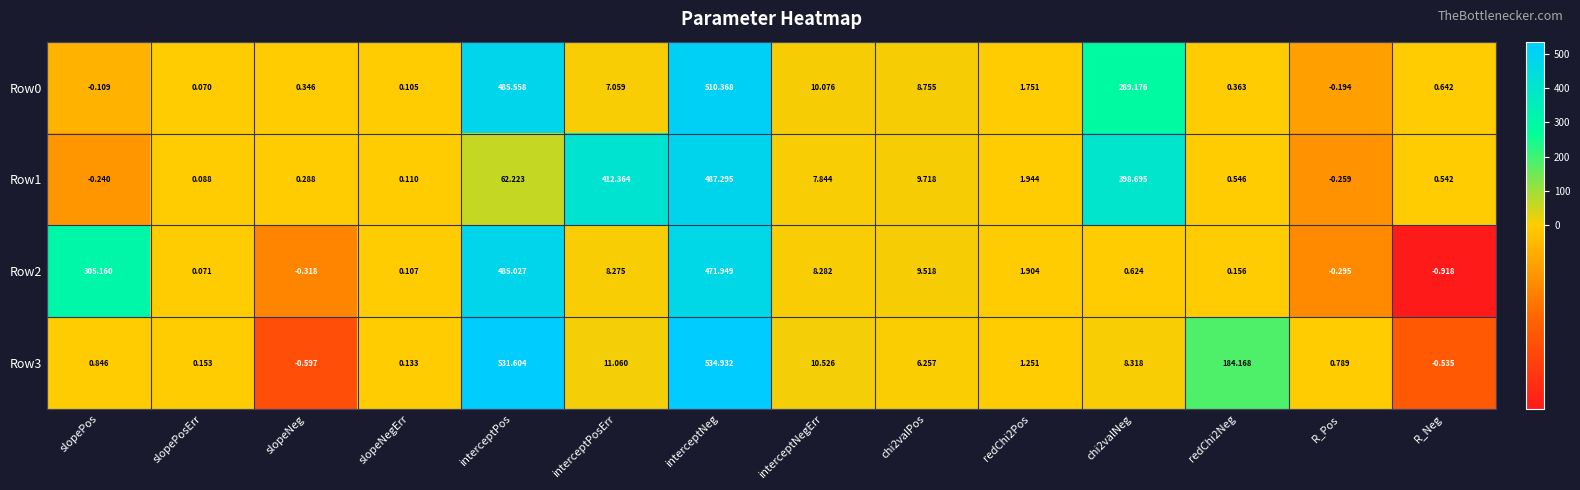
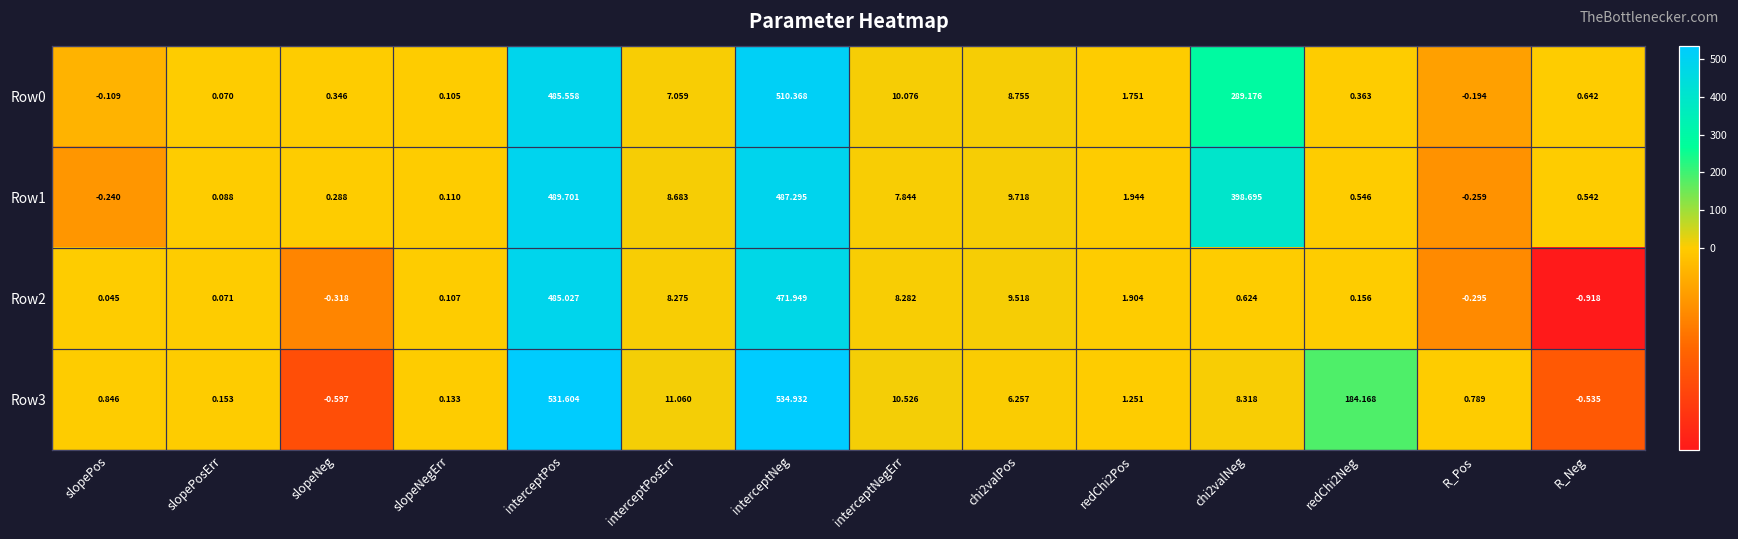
  {
    "Row0": {
      "slopePos": -0.109,
      "slopePosErr": 0.070,
      "slopeNeg": 0.346,
      "slopeNegErr": 0.105,
      "interceptPos": 485.558,
      "interceptPosErr": 7.059,
      "interceptNeg": 510.368,
      "interceptNegErr": 10.076,
      "chi2valPos": 8.755,
      "redChi2Pos": 1.751,
      "chi2valNeg": 289.176,
      "redChi2Neg": 0.363,
      "R_Pos": -0.194,
      "R_Neg": 0.642
    },
    "Row1": {
      "slopePos": -0.240,
      "slopePosErr": 0.088,
      "slopeNeg": 0.288,
      "slopeNegErr": 0.110,
-     "interceptPos": 62.223,
-     "interceptPosErr": 412.364,
+     "interceptPos": 489.701,
+     "interceptPosErr": 8.683,
      "interceptNeg": 487.295,
      "interceptNegErr": 7.844,
      "chi2valPos": 9.718,
      "redChi2Pos": 1.944,
      "chi2valNeg": 398.695,
      "redChi2Neg": 0.546,
      "R_Pos": -0.259,
      "R_Neg": 0.542
    },
    "Row2": {
-     "slopePos": 305.160,
+     "slopePos": 0.045,
      "slopePosErr": 0.071,
      "slopeNeg": -0.318,
      "slopeNegErr": 0.107,
      "interceptPos": 485.027,
      "interceptPosErr": 8.275,
      "interceptNeg": 471.949,
      "interceptNegErr": 8.282,
      "chi2valPos": 9.518,
      "redChi2Pos": 1.904,
      "chi2valNeg": 0.624,
      "redChi2Neg": 0.156,
      "R_Pos": -0.295,
      "R_Neg": -0.918
    },
    "Row3": {
      "slopePos": 0.846,
      "slopePosErr": 0.153,
      "slopeNeg": -0.597,
      "slopeNegErr": 0.133,
      "interceptPos": 531.604,
      "interceptPosErr": 11.060,
      "interceptNeg": 534.932,
      "interceptNegErr": 10.526,
      "chi2valPos": 6.257,
      "redChi2Pos": 1.251,
      "chi2valNeg": 8.318,
      "redChi2Neg": 184.168,
      "R_Pos": 0.789,
      "R_Neg": -0.535
    }
  }
